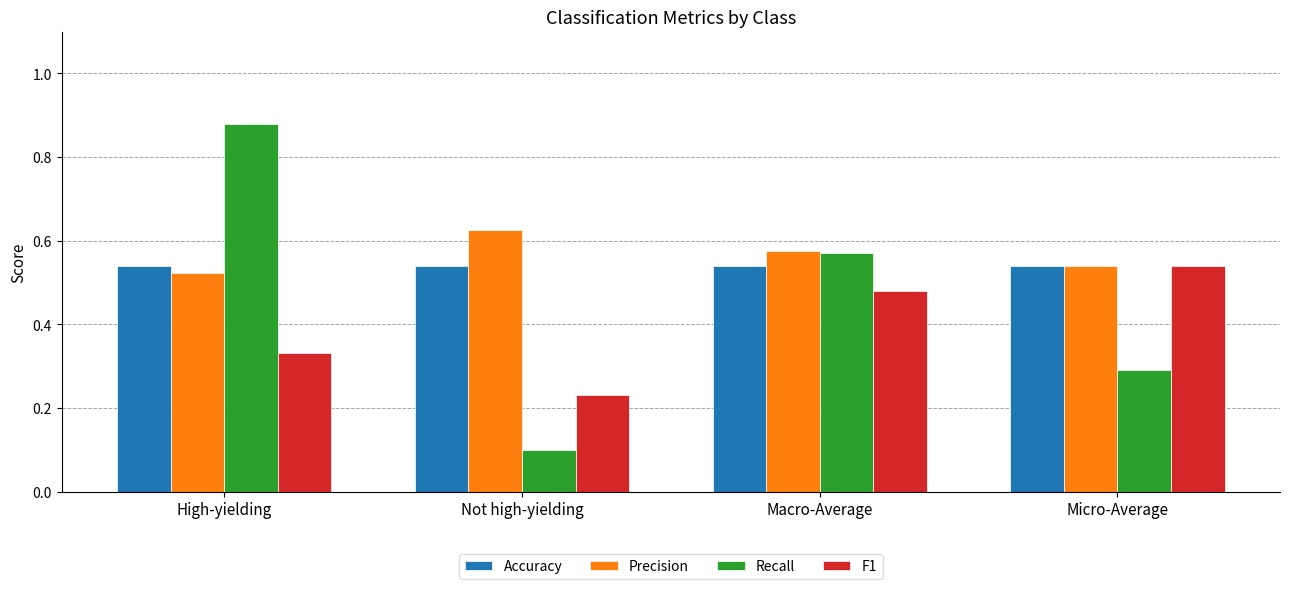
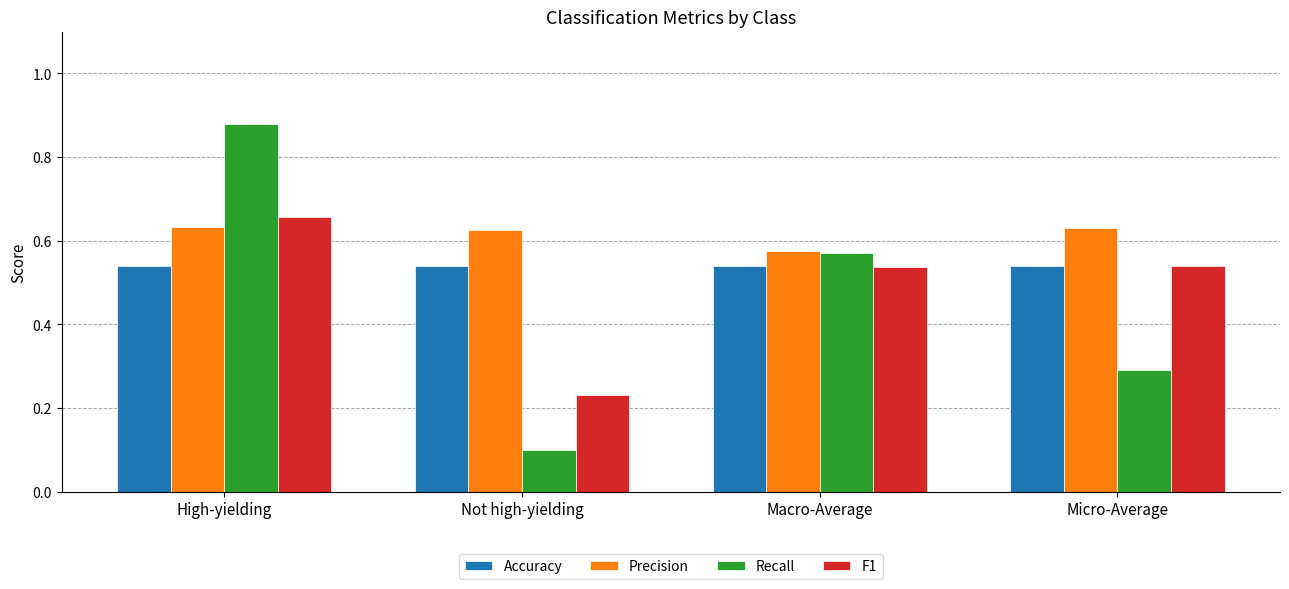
  {
    "Accuracy": {
      "High-yielding": 0.54,
      "Not high-yielding": 0.54,
      "Macro-Average": 0.54,
      "Micro-Average": 0.54
    },
    "Precision": {
-     "High-yielding": 0.52,
+     "High-yielding": 0.63,
      "Not high-yielding": 0.63,
      "Macro-Average": 0.57,
-     "Micro-Average": 0.54
+     "Micro-Average": 0.63
    },
    "Recall": {
      "High-yielding": 0.88,
      "Not high-yielding": 0.10,
      "Macro-Average": 0.57,
      "Micro-Average": 0.29
    },
    "F1": {
-     "High-yielding": 0.33,
+     "High-yielding": 0.66,
      "Not high-yielding": 0.23,
-     "Macro-Average": 0.48,
+     "Macro-Average": 0.54,
      "Micro-Average": 0.54
    }
  }
